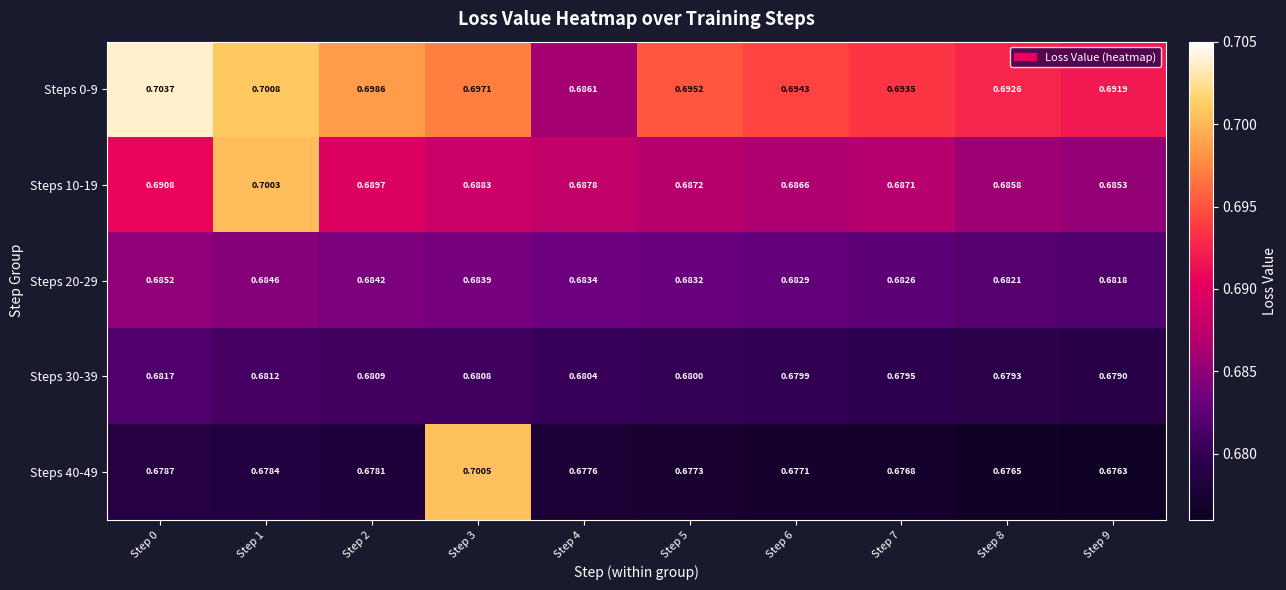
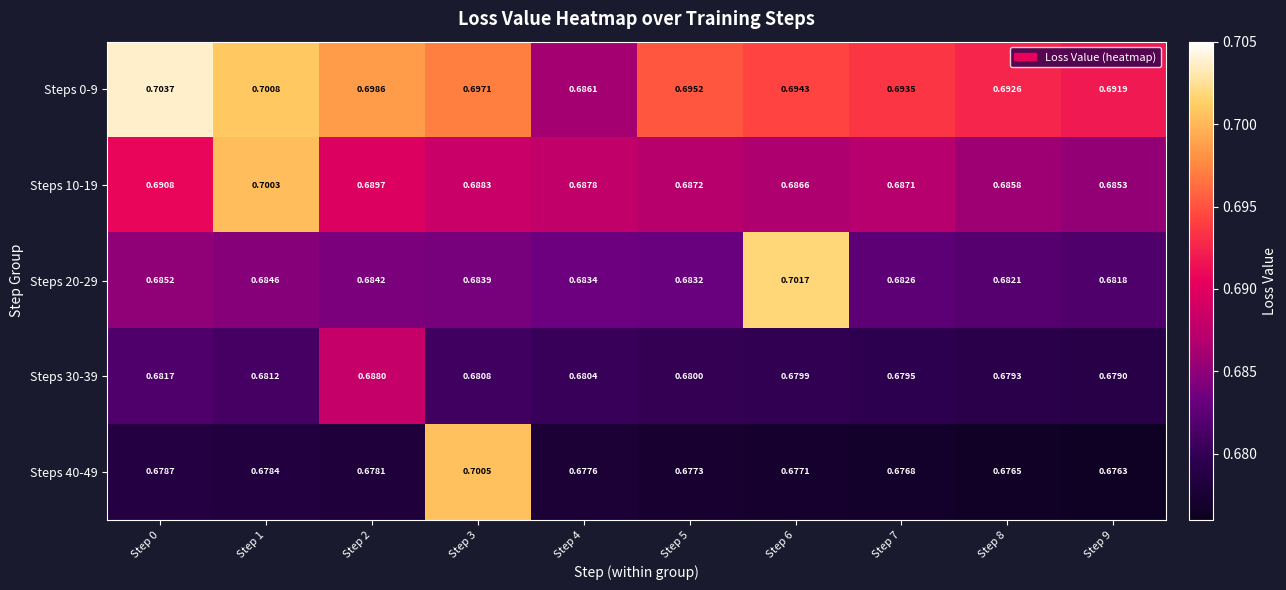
  {
    "Steps 0-9": {
      "Step 0": 0.7037,
      "Step 1": 0.7008,
      "Step 2": 0.6986,
      "Step 3": 0.6971,
      "Step 4": 0.6861,
      "Step 5": 0.6952,
      "Step 6": 0.6943,
      "Step 7": 0.6935,
      "Step 8": 0.6926,
      "Step 9": 0.6919
    },
    "Steps 10-19": {
      "Step 0": 0.6908,
      "Step 1": 0.7003,
      "Step 2": 0.6897,
      "Step 3": 0.6883,
      "Step 4": 0.6878,
      "Step 5": 0.6872,
      "Step 6": 0.6866,
      "Step 7": 0.6871,
      "Step 8": 0.6858,
      "Step 9": 0.6853
    },
    "Steps 20-29": {
      "Step 0": 0.6852,
      "Step 1": 0.6846,
      "Step 2": 0.6842,
      "Step 3": 0.6839,
      "Step 4": 0.6834,
      "Step 5": 0.6832,
-     "Step 6": 0.6829,
+     "Step 6": 0.7017,
      "Step 7": 0.6826,
      "Step 8": 0.6821,
      "Step 9": 0.6818
    },
    "Steps 30-39": {
      "Step 0": 0.6817,
      "Step 1": 0.6812,
-     "Step 2": 0.6809,
+     "Step 2": 0.6880,
      "Step 3": 0.6808,
      "Step 4": 0.6804,
      "Step 5": 0.6800,
      "Step 6": 0.6799,
      "Step 7": 0.6795,
      "Step 8": 0.6793,
      "Step 9": 0.6790
    },
    "Steps 40-49": {
      "Step 0": 0.6787,
      "Step 1": 0.6784,
      "Step 2": 0.6781,
      "Step 3": 0.7005,
      "Step 4": 0.6776,
      "Step 5": 0.6773,
      "Step 6": 0.6771,
      "Step 7": 0.6768,
      "Step 8": 0.6765,
      "Step 9": 0.6763
    }
  }
